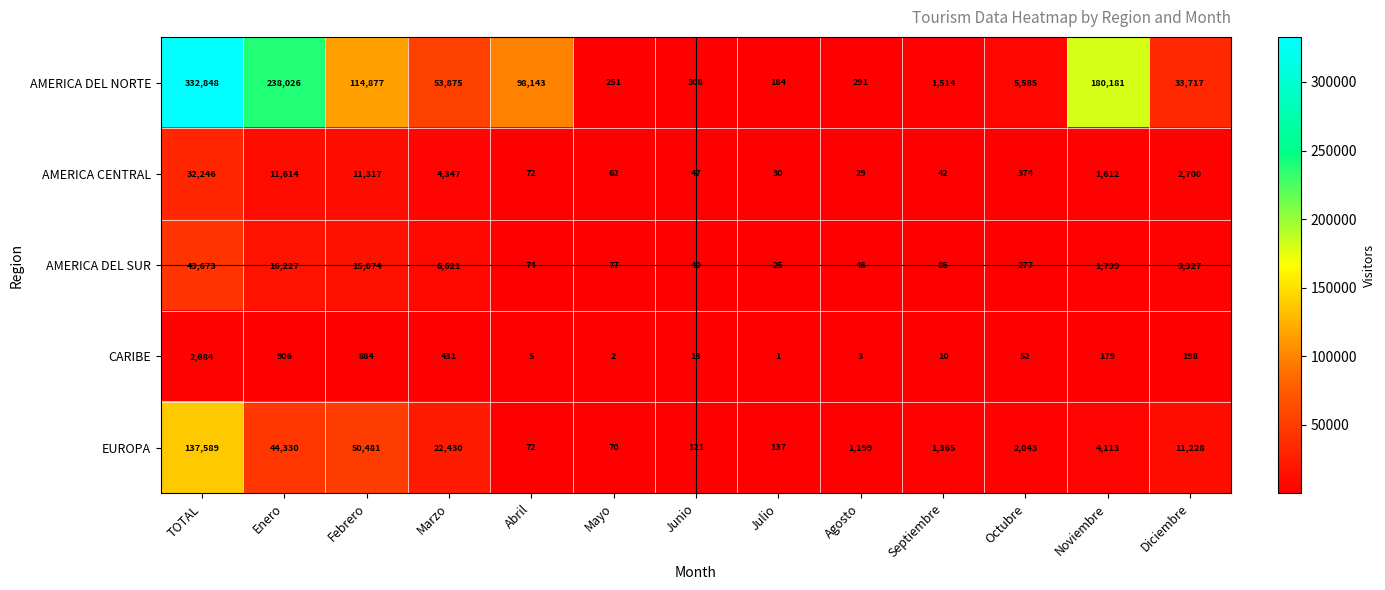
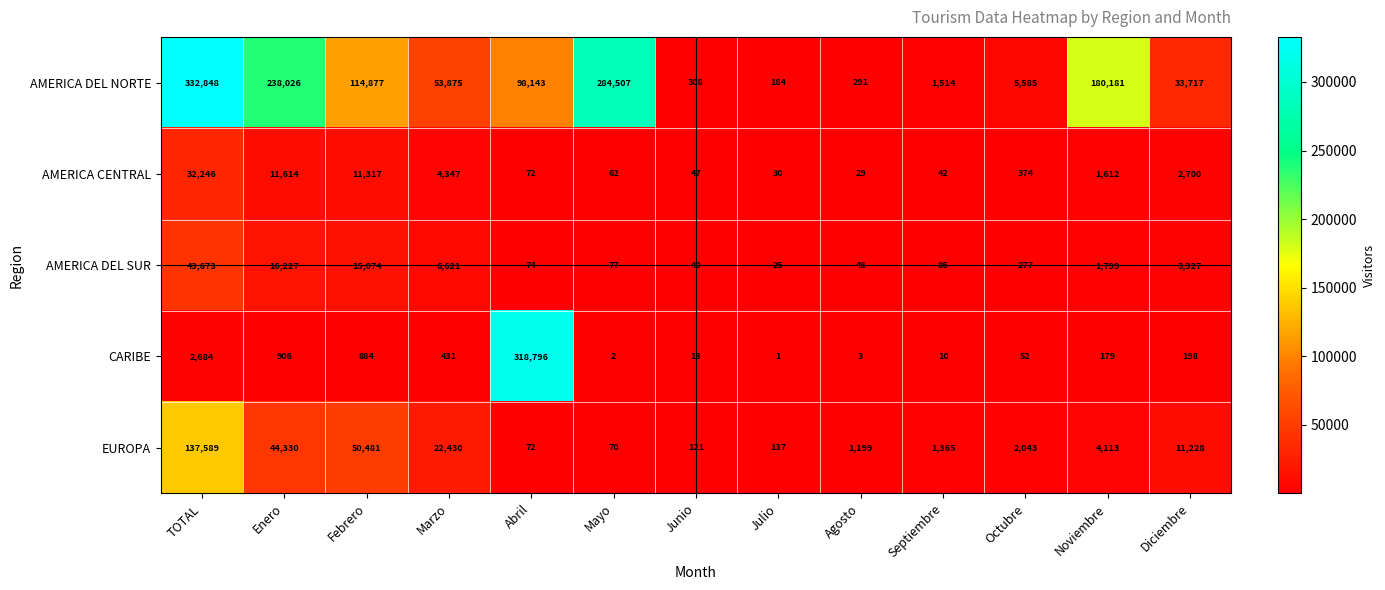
  {
    "AMERICA DEL NORTE": {
      "TOTAL": "332,848",
      "Enero": "238,026",
      "Febrero": "114,877",
      "Marzo": "53,875",
      "Abril": "98,143",
-     "Mayo": "251",
+     "Mayo": "284,507",
      "Junio": "308",
      "Julio": "184",
      "Agosto": "291",
      "Septiembre": "1,514",
      "Octubre": "5,585",
      "Noviembre": "180,181",
      "Diciembre": "33,717"
    },
    "AMERICA CENTRAL": {
      "TOTAL": "32,246",
      "Enero": "11,614",
      "Febrero": "11,317",
      "Marzo": "4,347",
      "Abril": "72",
      "Mayo": "62",
      "Junio": "47",
      "Julio": "30",
      "Agosto": "29",
      "Septiembre": "42",
      "Octubre": "374",
      "Noviembre": "1,612",
      "Diciembre": "2,700"
    },
    "AMERICA DEL SUR": {
      "TOTAL": "43,673",
      "Enero": "16,227",
      "Febrero": "15,074",
      "Marzo": "6,621",
      "Abril": "74",
      "Mayo": "77",
      "Junio": "40",
      "Julio": "25",
      "Agosto": "46",
      "Septiembre": "86",
      "Octubre": "277",
      "Noviembre": "1,799",
      "Diciembre": "3,327"
    },
    "CARIBE": {
      "TOTAL": "2,684",
      "Enero": "906",
      "Febrero": "884",
      "Marzo": "431",
-     "Abril": "5",
+     "Abril": "318,796",
      "Mayo": "2",
      "Junio": "13",
      "Julio": "1",
      "Agosto": "3",
      "Septiembre": "10",
      "Octubre": "52",
      "Noviembre": "179",
      "Diciembre": "198"
    },
    "EUROPA": {
      "TOTAL": "137,589",
      "Enero": "44,330",
      "Febrero": "50,481",
      "Marzo": "22,430",
      "Abril": "72",
      "Mayo": "70",
      "Junio": "121",
      "Julio": "137",
      "Agosto": "1,199",
      "Septiembre": "1,365",
      "Octubre": "2,043",
      "Noviembre": "4,113",
      "Diciembre": "11,228"
    }
  }
